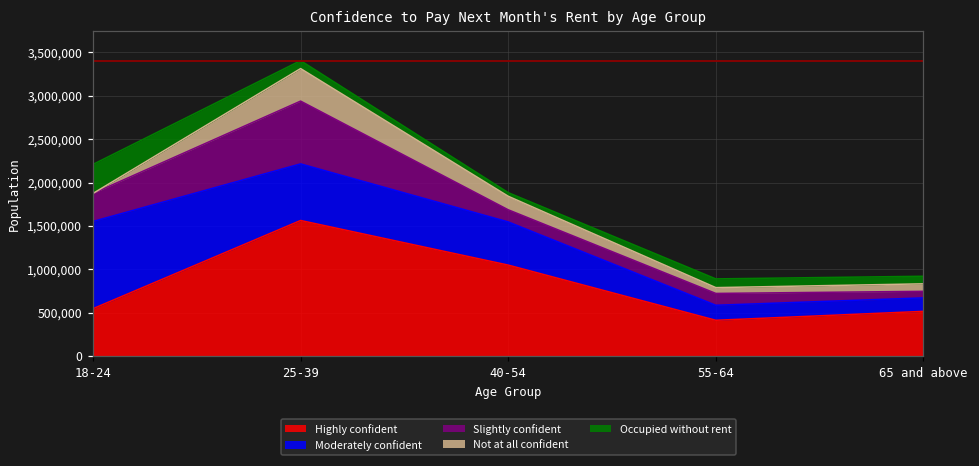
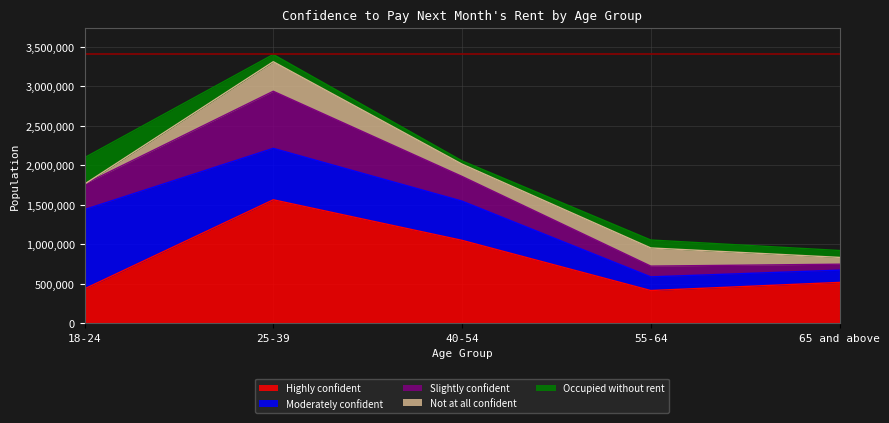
  {
    "Highly confident": {
-     "18-24": "500,000",
+     "18-24": "400,000",
      "25-39": "1,600,000",
      "40-54": "1,000,000",
      "55-64": "400,000",
      "65 and above": "500,000"
    },
    "Moderately confident": {
      "18-24": "1,000,000",
      "25-39": "700,000",
      "40-54": "500,000",
      "55-64": "200,000",
      "65 and above": "200,000"
    },
    "Slightly confident": {
      "25-39": "700,000",
-     "40-54": "100,000",
+     "40-54": "300,000",
      "55-64": "100,000",
      "65 and above": "100,000"
    },
    "Not at all confident": {
      "25-39": "400,000",
      "40-54": "200,000",
-     "55-64": "100,000",
+     "55-64": "200,000",
      "65 and above": "100,000"
    },
    "Occupied without rent": {
      "18-24": "300,000",
      "25-39": "100,000",
      "40-54": "0",
      "55-64": "100,000",
      "65 and above": "100,000"
    }
  }
